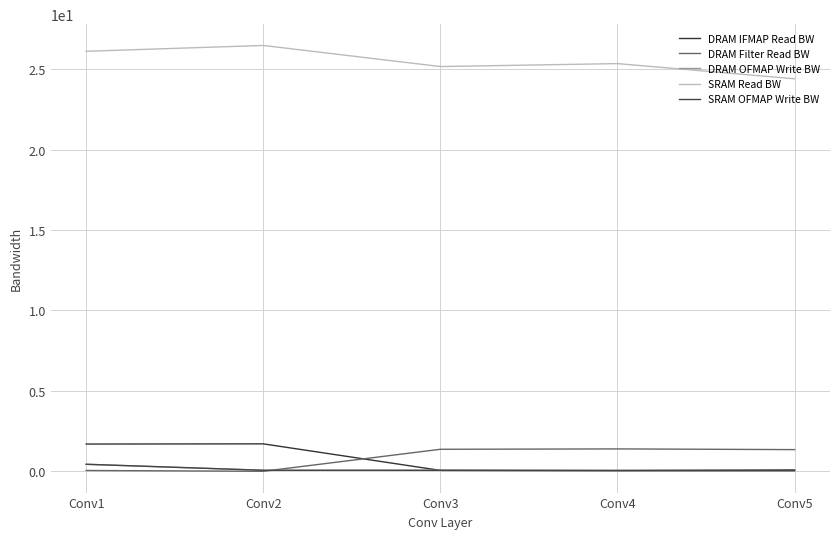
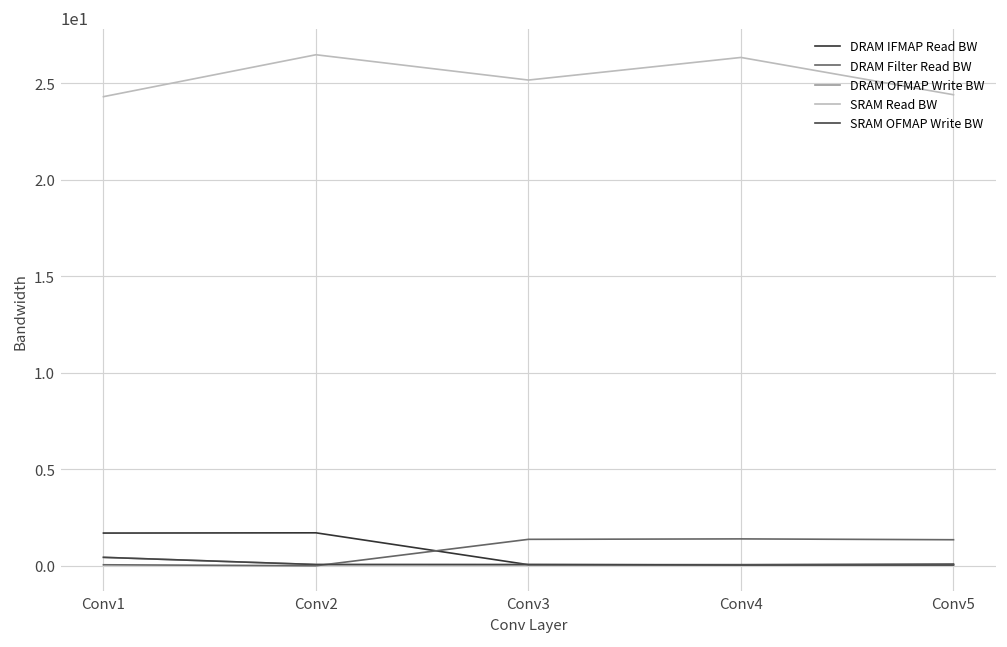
  {
    "SRAM Read BW": {
-     "Conv1": 26.1,
+     "Conv1": 24.3,
      "Conv2": 26.5,
      "Conv3": 25.2,
-     "Conv4": 25.3,
+     "Conv4": 26.3,
      "Conv5": 24.4
    }
  }
